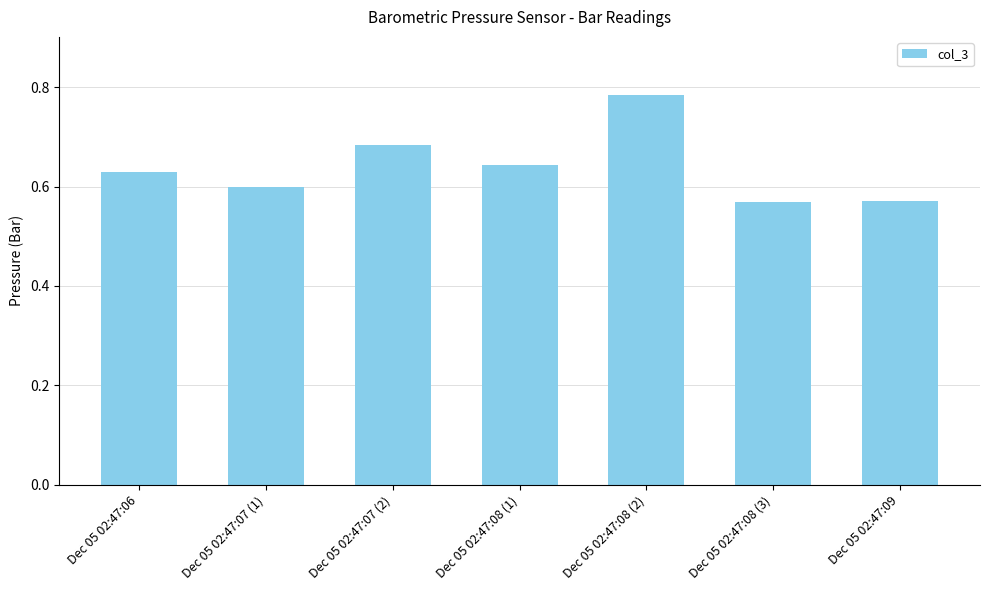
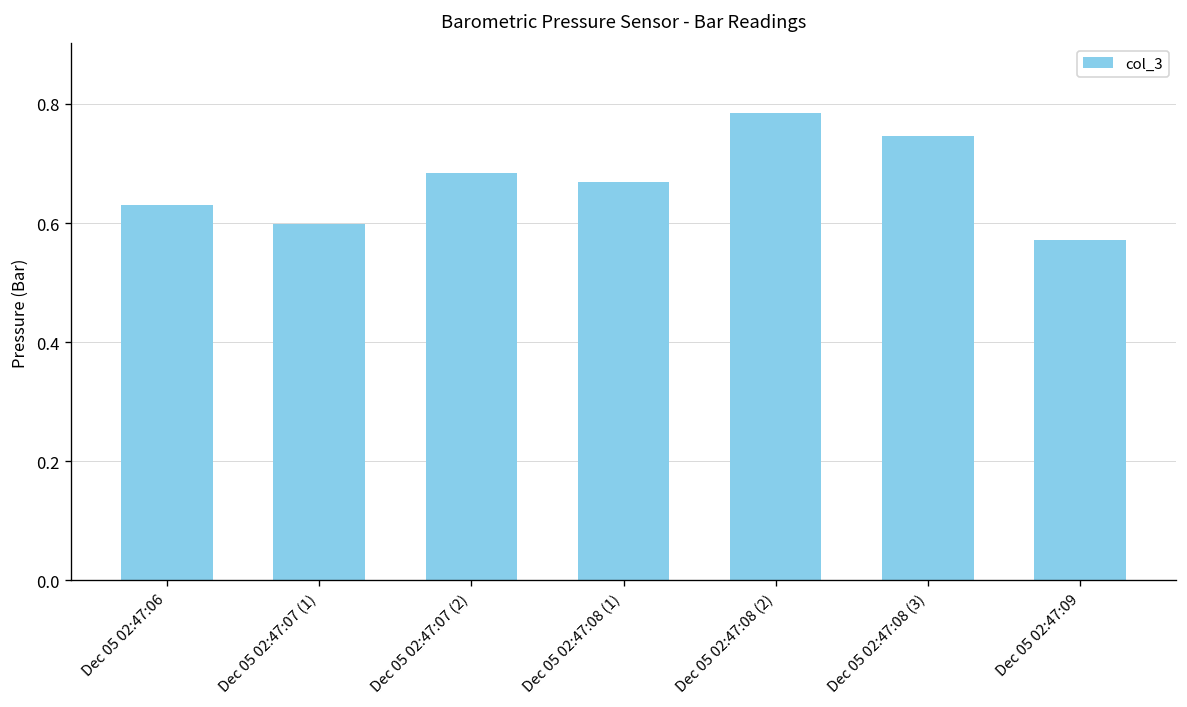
  {
    "Dec 05 02:47:06": 0.63,
    "Dec 05 02:47:07 (1)": 0.60,
    "Dec 05 02:47:07 (2)": 0.68,
-   "Dec 05 02:47:08 (1)": 0.64,
+   "Dec 05 02:47:08 (1)": 0.67,
    "Dec 05 02:47:08 (2)": 0.78,
-   "Dec 05 02:47:08 (3)": 0.57,
+   "Dec 05 02:47:08 (3)": 0.75,
    "Dec 05 02:47:09": 0.57
  }
